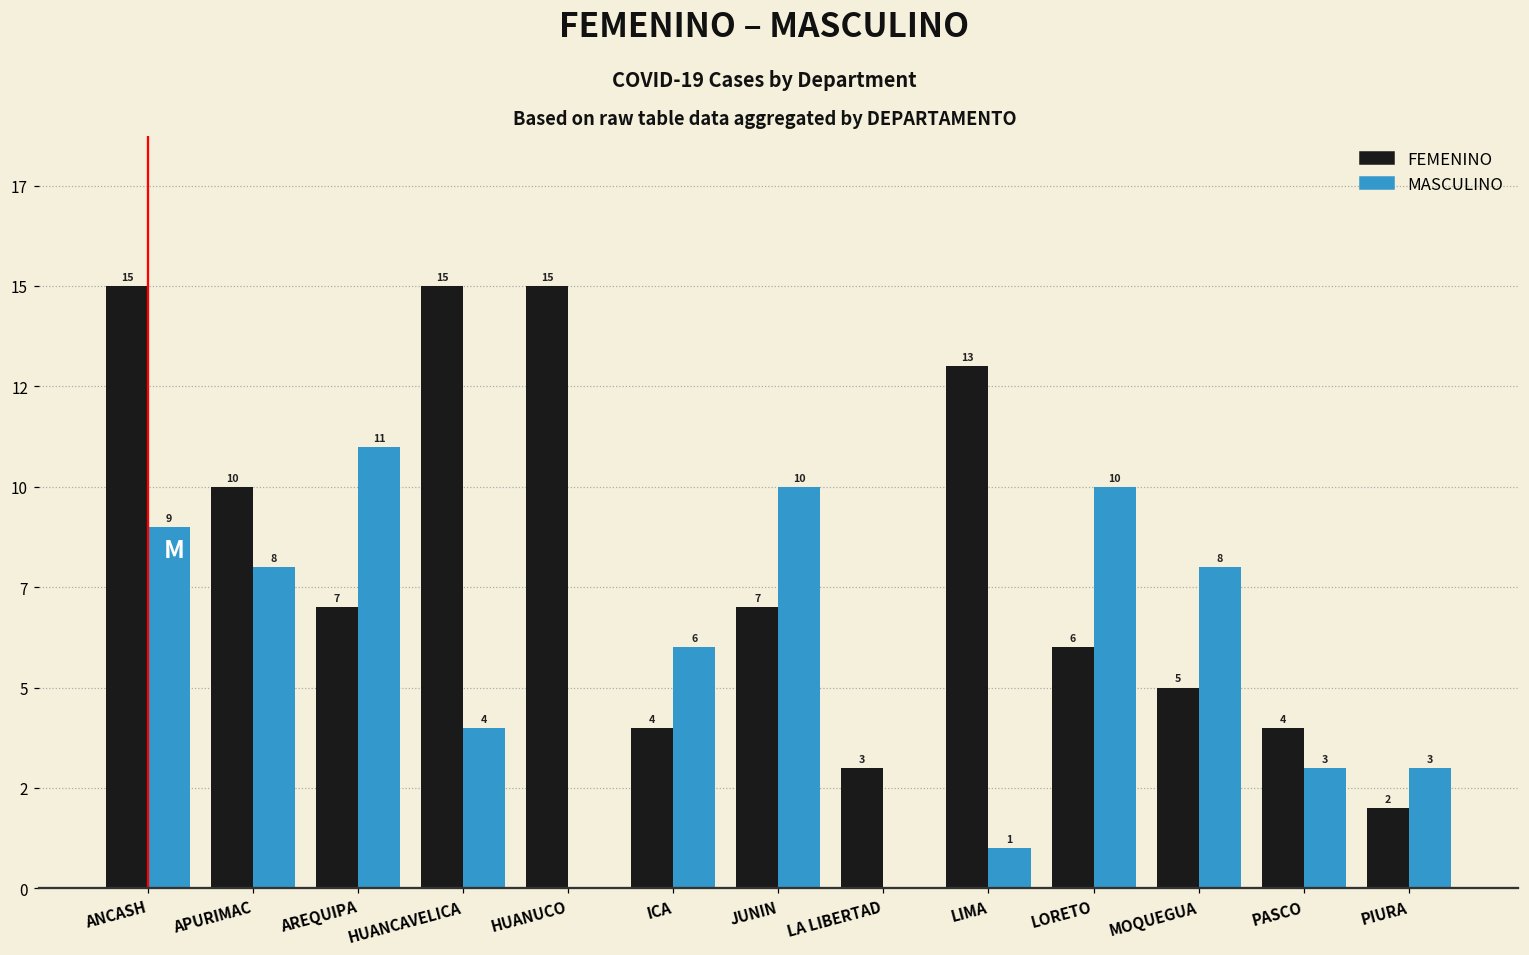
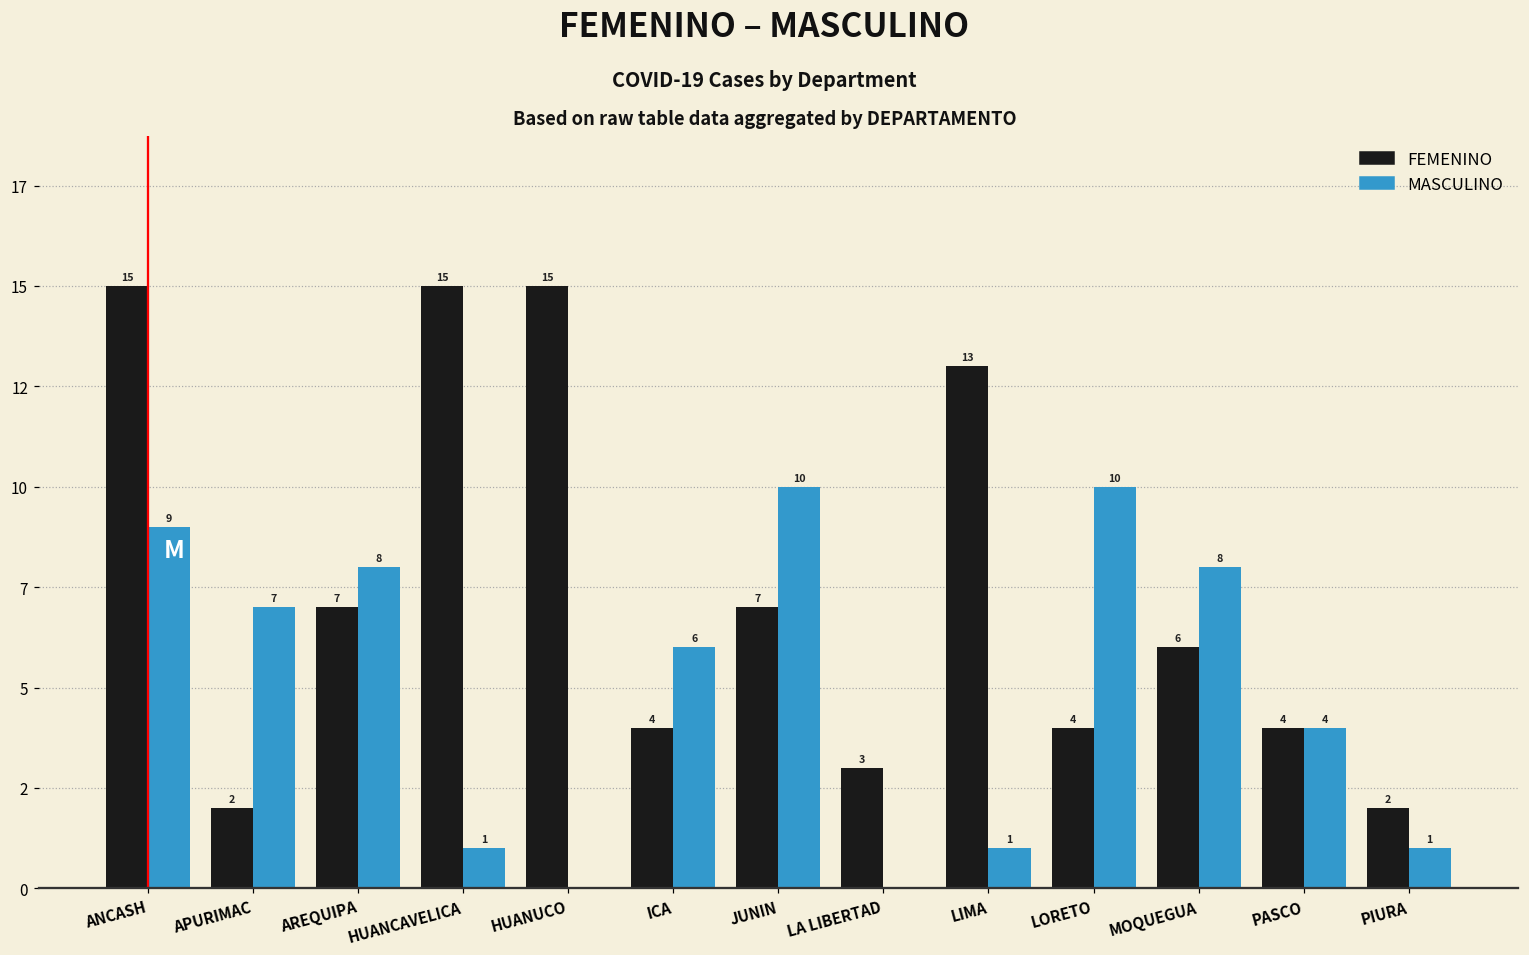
  {
    "FEMENINO": {
      "ANCASH": 15,
-     "APURIMAC": 10,
+     "APURIMAC": 2,
      "AREQUIPA": 7,
      "HUANCAVELICA": 15,
      "HUANUCO": 15,
      "ICA": 4,
      "JUNIN": 7,
      "LA LIBERTAD": 3,
      "LIMA": 13,
-     "LORETO": 6,
-     "MOQUEGUA": 5,
+     "LORETO": 4,
+     "MOQUEGUA": 6,
      "PASCO": 4,
      "PIURA": 2
    },
    "MASCULINO": {
      "ANCASH": 9,
-     "APURIMAC": 8,
-     "AREQUIPA": 11,
-     "HUANCAVELICA": 4,
+     "APURIMAC": 7,
+     "AREQUIPA": 8,
+     "HUANCAVELICA": 1,
      "ICA": 6,
      "JUNIN": 10,
      "LIMA": 1,
      "LORETO": 10,
      "MOQUEGUA": 8,
-     "PASCO": 3,
-     "PIURA": 3
+     "PASCO": 4,
+     "PIURA": 1
    }
  }
